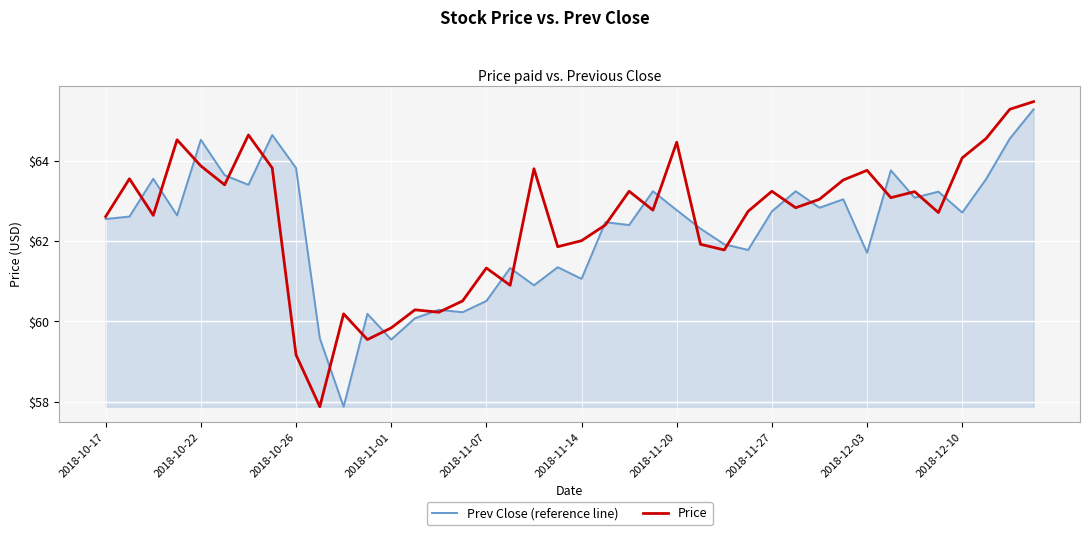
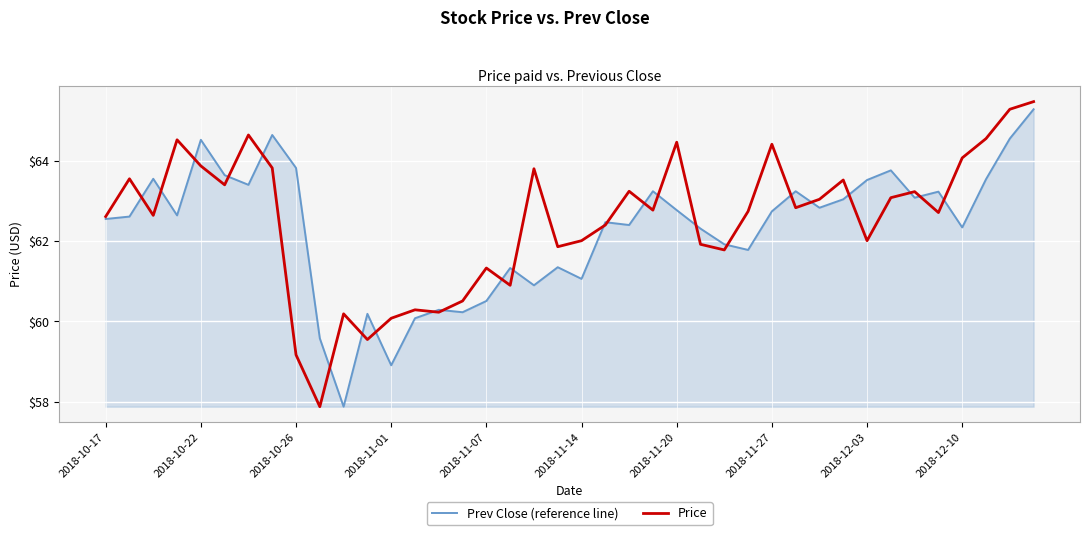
  {
    "Prev Close (reference line)": {
      "2018-10-22": "$64.5",
      "2018-10-26": "$63.8",
-     "2018-11-01": "$59.6",
+     "2018-11-01": "$58.9",
      "2018-11-07": "$60.5",
      "2018-11-14": "$61.1",
      "2018-11-20": "$62.8",
      "2018-11-27": "$62.7",
-     "2018-12-03": "$61.7",
-     "2018-12-10": "$62.7"
+     "2018-12-03": "$63.5",
+     "2018-12-10": "$62.3"
    },
    "Price": {
      "2018-10-22": "$63.9",
      "2018-10-26": "$59.2",
-     "2018-11-01": "$59.8",
+     "2018-11-01": "$60.1",
      "2018-11-07": "$61.3",
      "2018-11-14": "$62.0",
      "2018-11-20": "$64.5",
-     "2018-11-27": "$63.2",
-     "2018-12-03": "$63.8",
+     "2018-11-27": "$64.4",
+     "2018-12-03": "$62.0",
      "2018-12-10": "$64.1"
    }
  }
